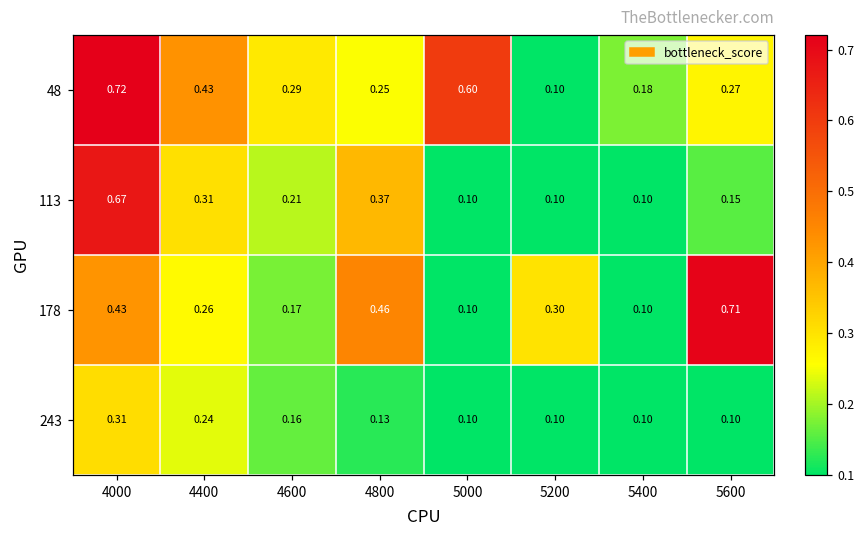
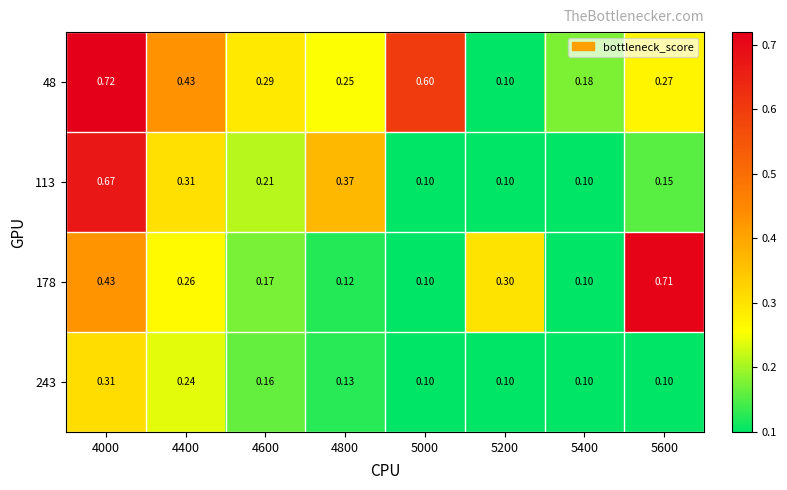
  {
    "48": {
      "4000": 0.72,
      "4400": 0.43,
      "4600": 0.29,
      "4800": 0.25,
      "5000": 0.60,
      "5200": 0.10,
      "5400": 0.18,
      "5600": 0.27
    },
    "113": {
      "4000": 0.67,
      "4400": 0.31,
      "4600": 0.21,
      "4800": 0.37,
      "5000": 0.10,
      "5200": 0.10,
      "5400": 0.10,
      "5600": 0.15
    },
    "178": {
      "4000": 0.43,
      "4400": 0.26,
      "4600": 0.17,
-     "4800": 0.46,
+     "4800": 0.12,
      "5000": 0.10,
      "5200": 0.30,
      "5400": 0.10,
      "5600": 0.71
    },
    "243": {
      "4000": 0.31,
      "4400": 0.24,
      "4600": 0.16,
      "4800": 0.13,
      "5000": 0.10,
      "5200": 0.10,
      "5400": 0.10,
      "5600": 0.10
    }
  }
